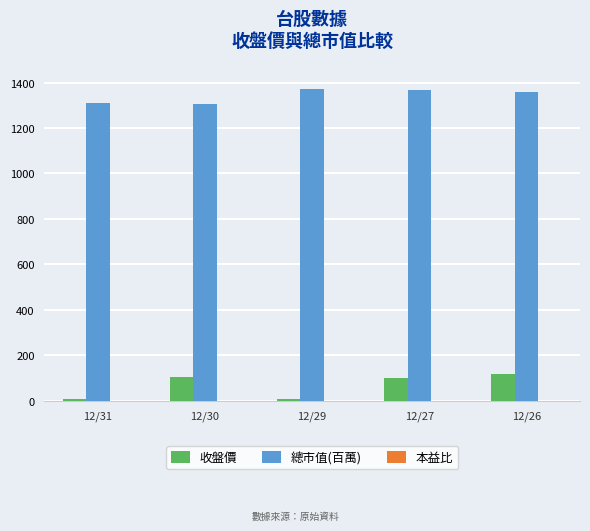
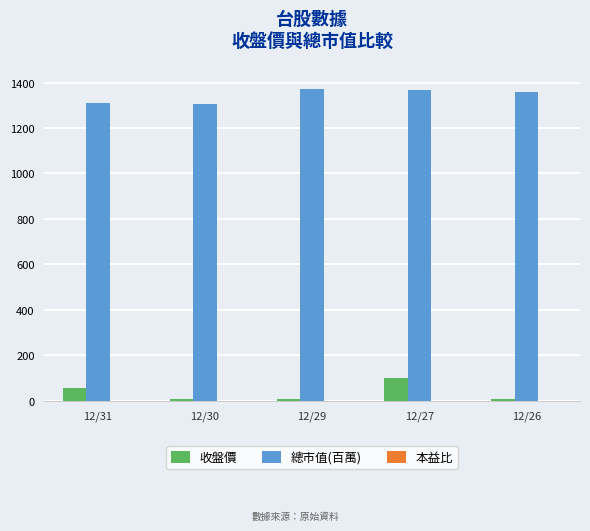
  {
    "收盤價": {
-     "12/31": 10,
-     "12/30": 100,
+     "12/31": 60,
+     "12/30": 10,
      "12/27": 100,
-     "12/26": 110
+     "12/26": 10
    },
    "總市值(百萬)": {
      "12/31": 1310,
      "12/30": 1310,
      "12/29": 1370,
      "12/27": 1370,
      "12/26": 1360
    },
    "本益比": {
      "12/31": 0,
      "12/30": 0,
      "12/29": 0,
      "12/27": 0,
      "12/26": 0
    }
  }
